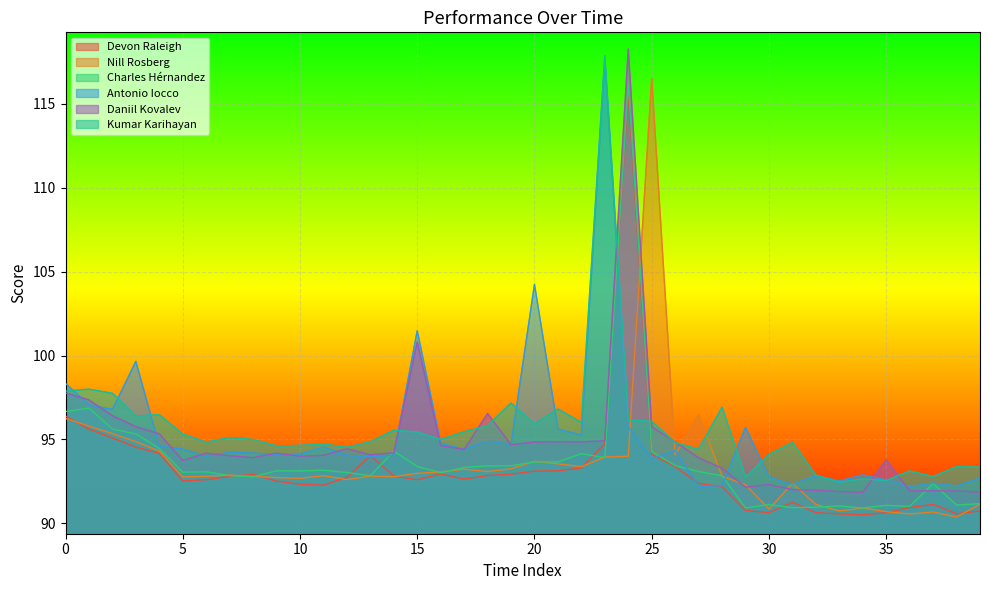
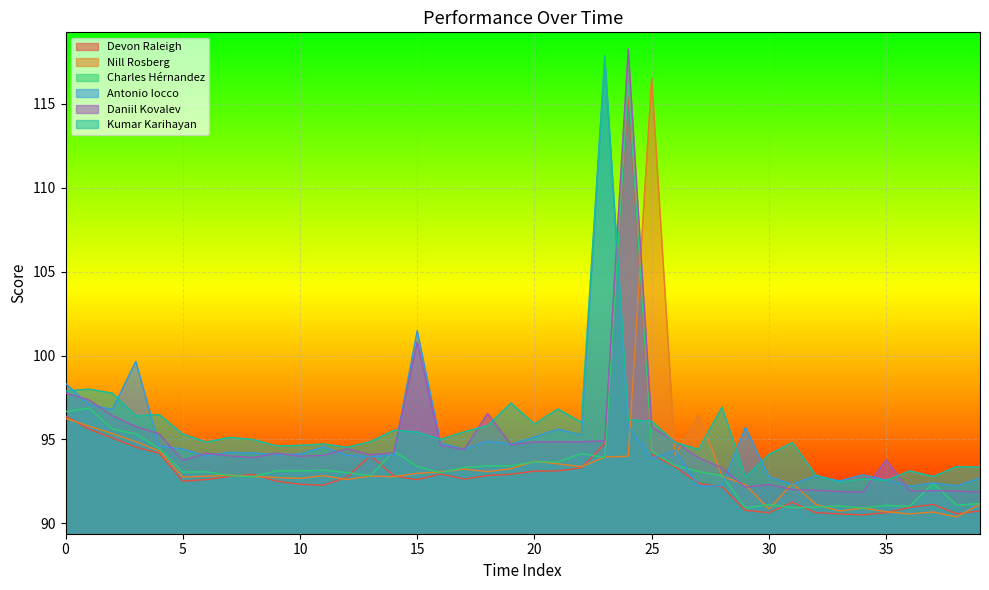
  {
    "Antonio Iocco": {
      "0": 98.3,
      "5": 94.4,
      "15": 101.5,
-     "20": 104.2,
+     "20": 95.1,
      "25": 93.9,
      "30": 92.8
    },
    "Daniil Kovalev": {
      "5": 93.7,
      "15": 100.8,
      "20": 94.9,
      "25": 95.8,
      "30": 92.3,
      "35": 93.8
    }
  }
